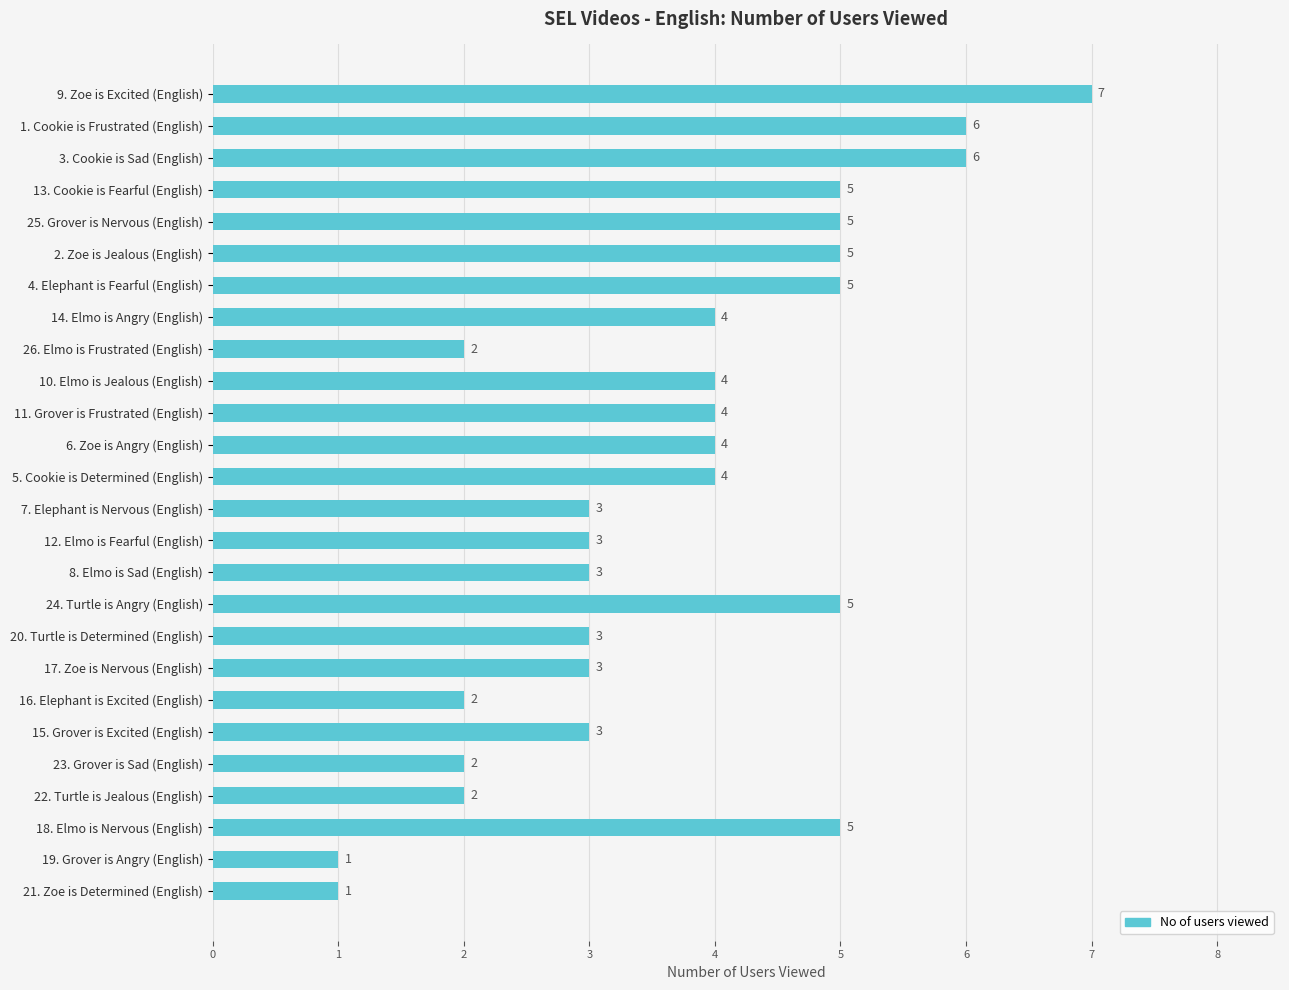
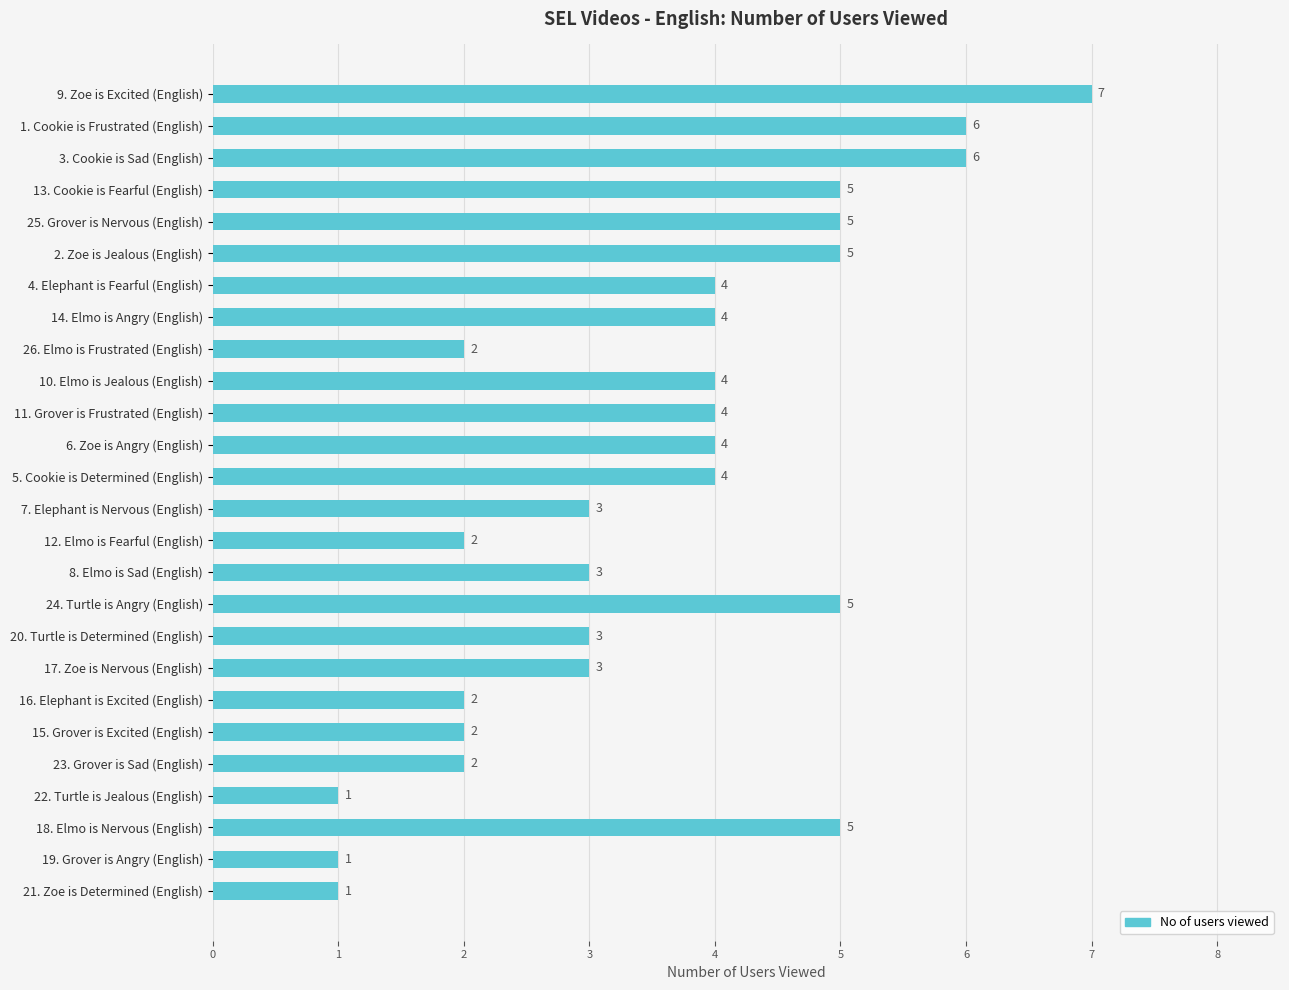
  {
    "9. Zoe is Excited (English)": 7,
    "1. Cookie is Frustrated (English)": 6,
    "3. Cookie is Sad (English)": 6,
    "13. Cookie is Fearful (English)": 5,
    "25. Grover is Nervous (English)": 5,
    "2. Zoe is Jealous (English)": 5,
-   "4. Elephant is Fearful (English)": 5,
+   "4. Elephant is Fearful (English)": 4,
    "14. Elmo is Angry (English)": 4,
    "26. Elmo is Frustrated (English)": 2,
    "10. Elmo is Jealous (English)": 4,
    "11. Grover is Frustrated (English)": 4,
    "6. Zoe is Angry (English)": 4,
    "5. Cookie is Determined (English)": 4,
    "7. Elephant is Nervous (English)": 3,
-   "12. Elmo is Fearful (English)": 3,
+   "12. Elmo is Fearful (English)": 2,
    "8. Elmo is Sad (English)": 3,
    "24. Turtle is Angry (English)": 5,
    "20. Turtle is Determined (English)": 3,
    "17. Zoe is Nervous (English)": 3,
    "16. Elephant is Excited (English)": 2,
-   "15. Grover is Excited (English)": 3,
+   "15. Grover is Excited (English)": 2,
    "23. Grover is Sad (English)": 2,
-   "22. Turtle is Jealous (English)": 2,
+   "22. Turtle is Jealous (English)": 1,
    "18. Elmo is Nervous (English)": 5,
    "19. Grover is Angry (English)": 1,
    "21. Zoe is Determined (English)": 1
  }
